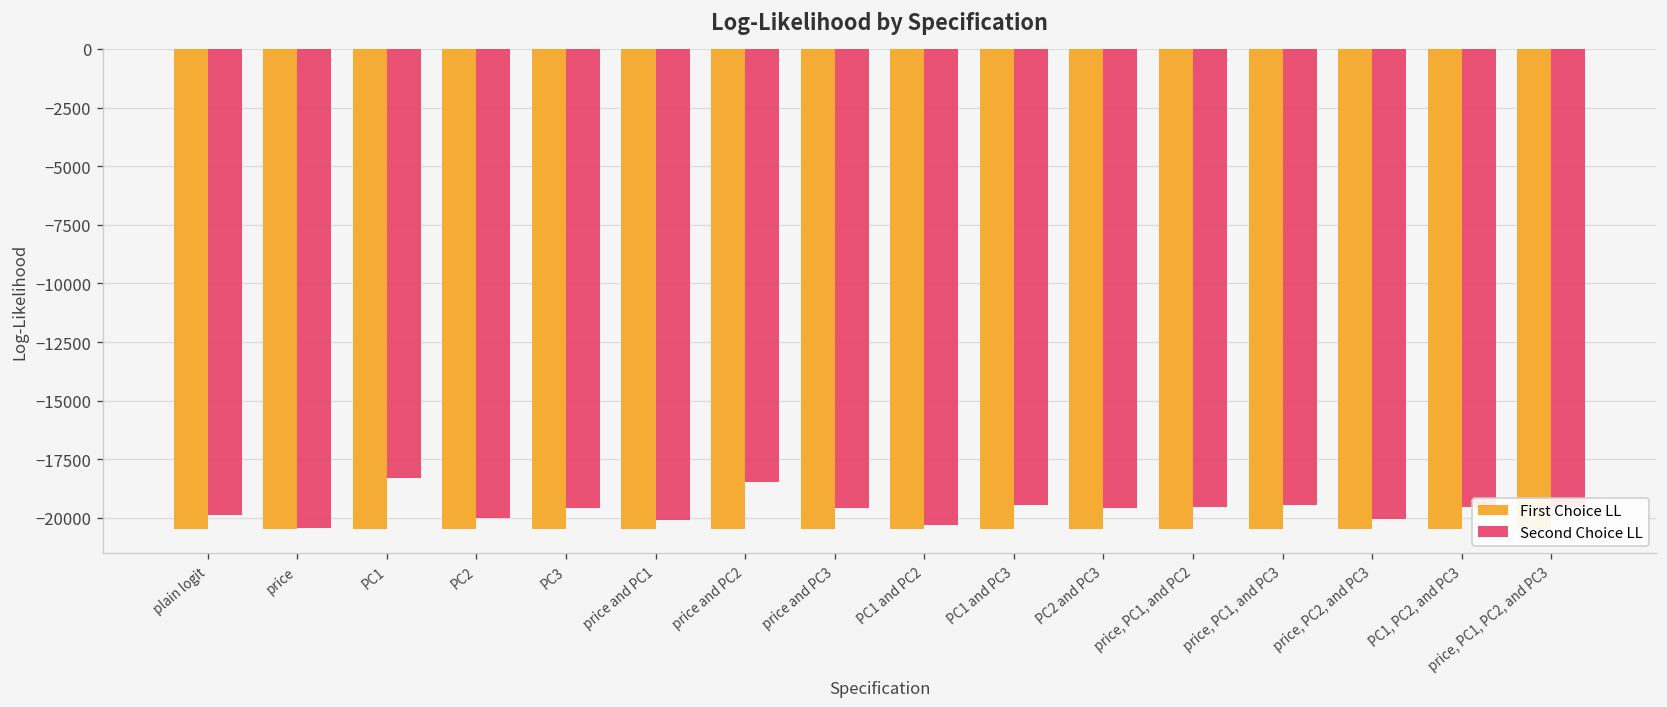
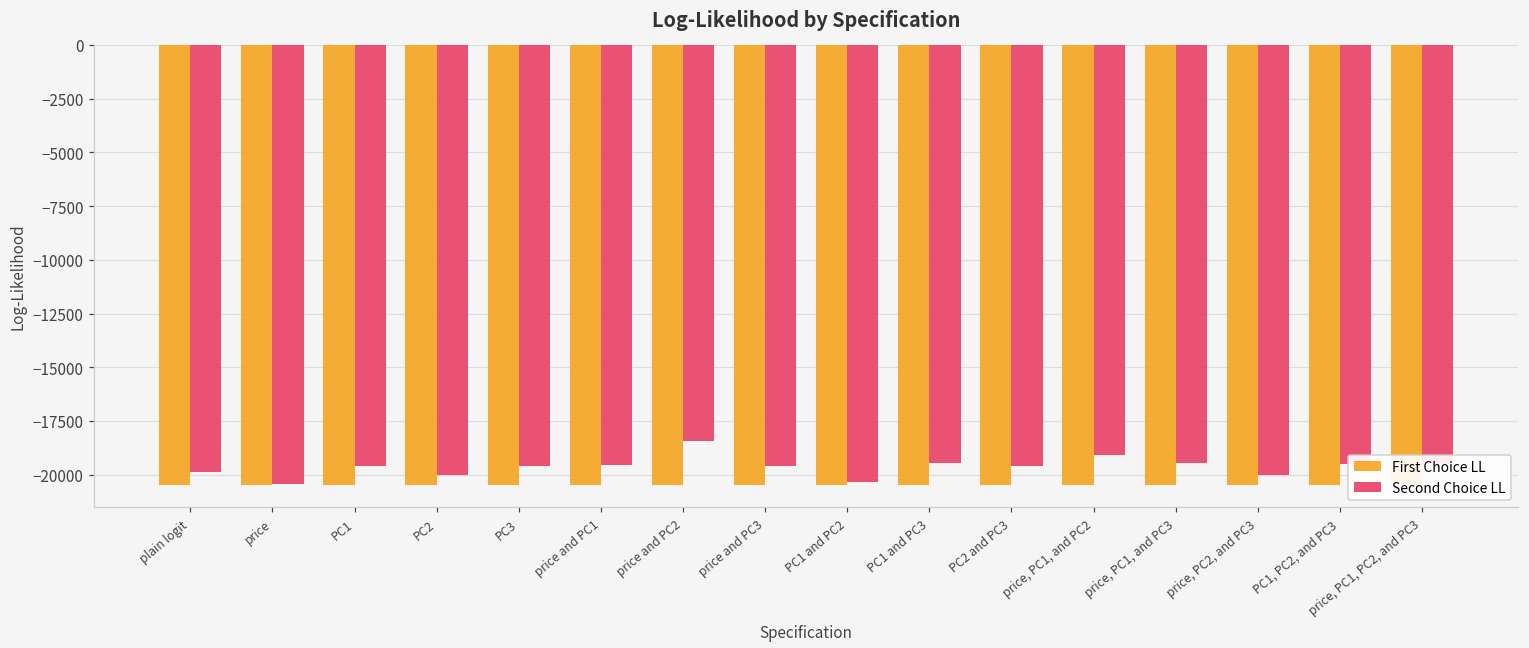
  {
    "First Choice LL": {
      "plain logit": -20500,
      "price": -20500,
      "PC1": -20500,
      "PC2": -20500,
      "PC3": -20500,
      "price and PC1": -20500,
      "price and PC2": -20500,
      "price and PC3": -20500,
      "PC1 and PC2": -20500,
      "PC1 and PC3": -20500,
      "PC2 and PC3": -20500,
      "price, PC1, and PC2": -20500,
      "price, PC1, and PC3": -20500,
      "price, PC2, and PC3": -20500,
      "PC1, PC2, and PC3": -20500
    },
    "Second Choice LL": {
      "plain logit": -19900,
      "price": -20400,
-     "PC1": -18300,
+     "PC1": -19600,
      "PC2": -20000,
      "PC3": -19600,
-     "price and PC1": -20100,
+     "price and PC1": -19600,
      "price and PC2": -18400,
      "price and PC3": -19600,
      "PC1 and PC2": -20300,
      "PC1 and PC3": -19500,
      "PC2 and PC3": -19600,
-     "price, PC1, and PC2": -19500,
+     "price, PC1, and PC2": -19100,
      "price, PC1, and PC3": -19500,
      "price, PC2, and PC3": -20000
    }
  }
